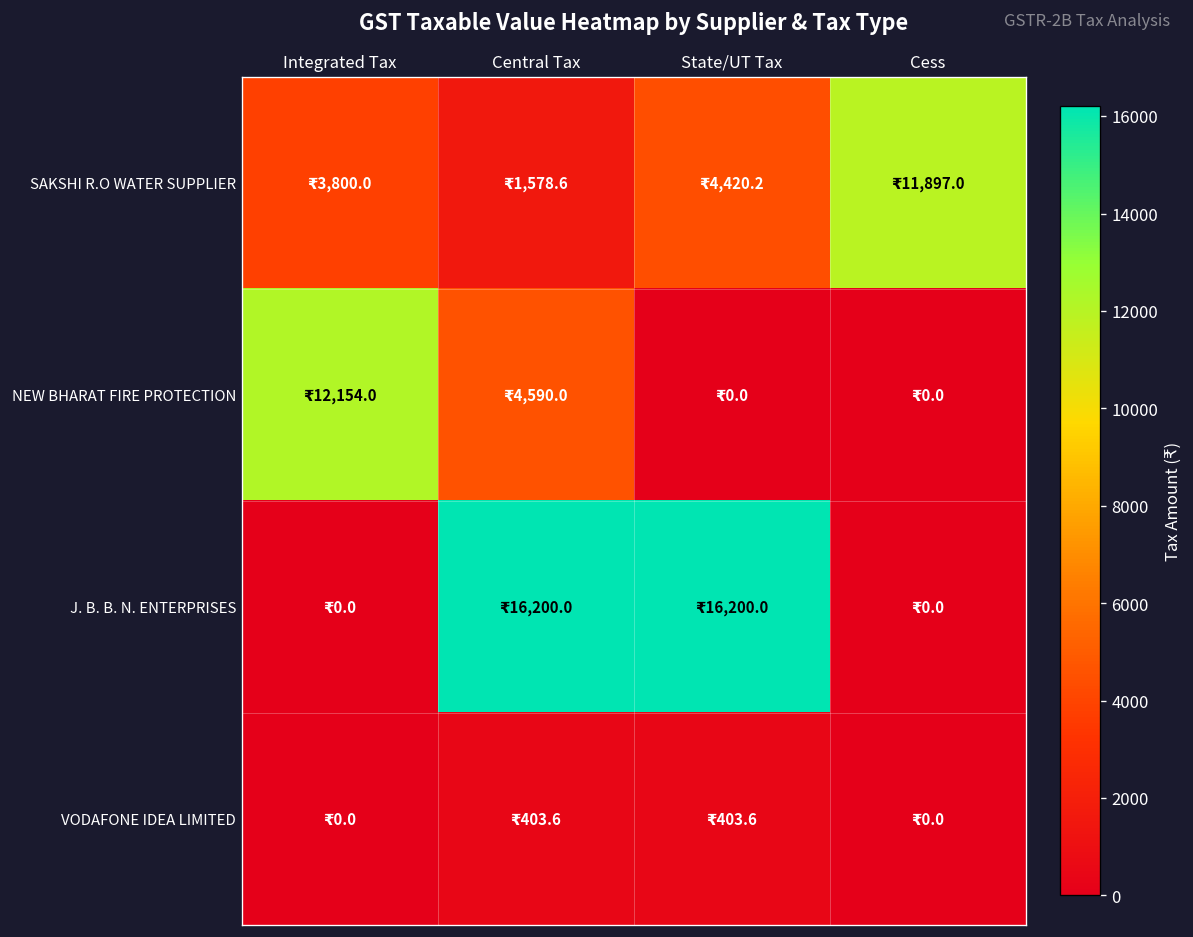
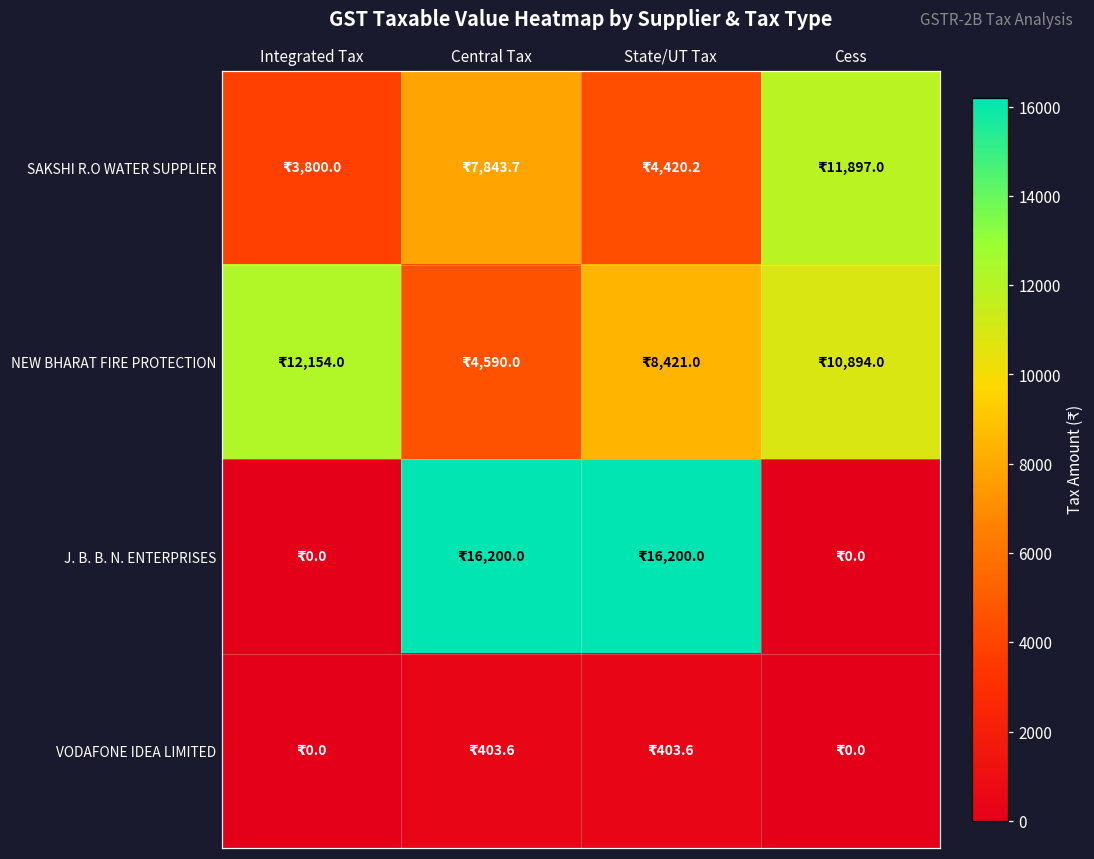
  {
    "SAKSHI R.O WATER SUPPLIER": {
      "Integrated Tax": "3,800.0",
-     "Central Tax": "1,578.6",
+     "Central Tax": "7,843.7",
      "State/UT Tax": "4,420.2",
      "Cess": "11,897.0"
    },
    "NEW BHARAT FIRE PROTECTION": {
      "Integrated Tax": "12,154.0",
      "Central Tax": "4,590.0",
-     "State/UT Tax": "0.0",
-     "Cess": "0.0"
+     "State/UT Tax": "8,421.0",
+     "Cess": "10,894.0"
    },
    "J. B. B. N. ENTERPRISES": {
      "Integrated Tax": "0.0",
      "Central Tax": "16,200.0",
      "State/UT Tax": "16,200.0",
      "Cess": "0.0"
    },
    "VODAFONE IDEA LIMITED": {
      "Integrated Tax": "0.0",
      "Central Tax": "403.6",
      "State/UT Tax": "403.6",
      "Cess": "0.0"
    }
  }
